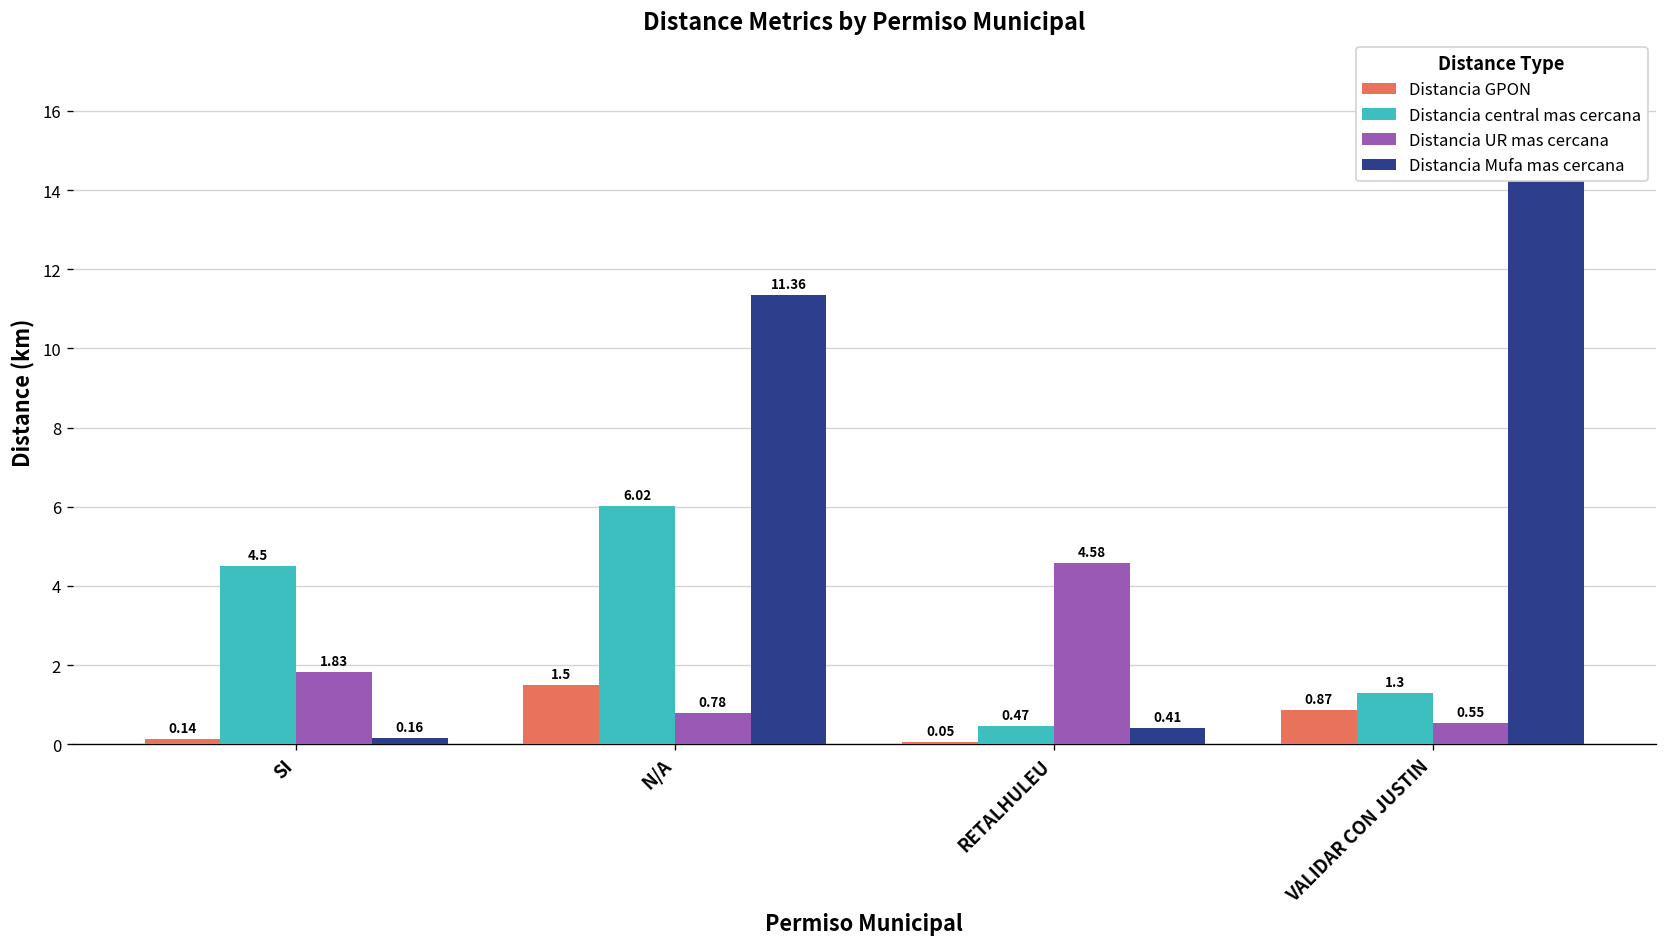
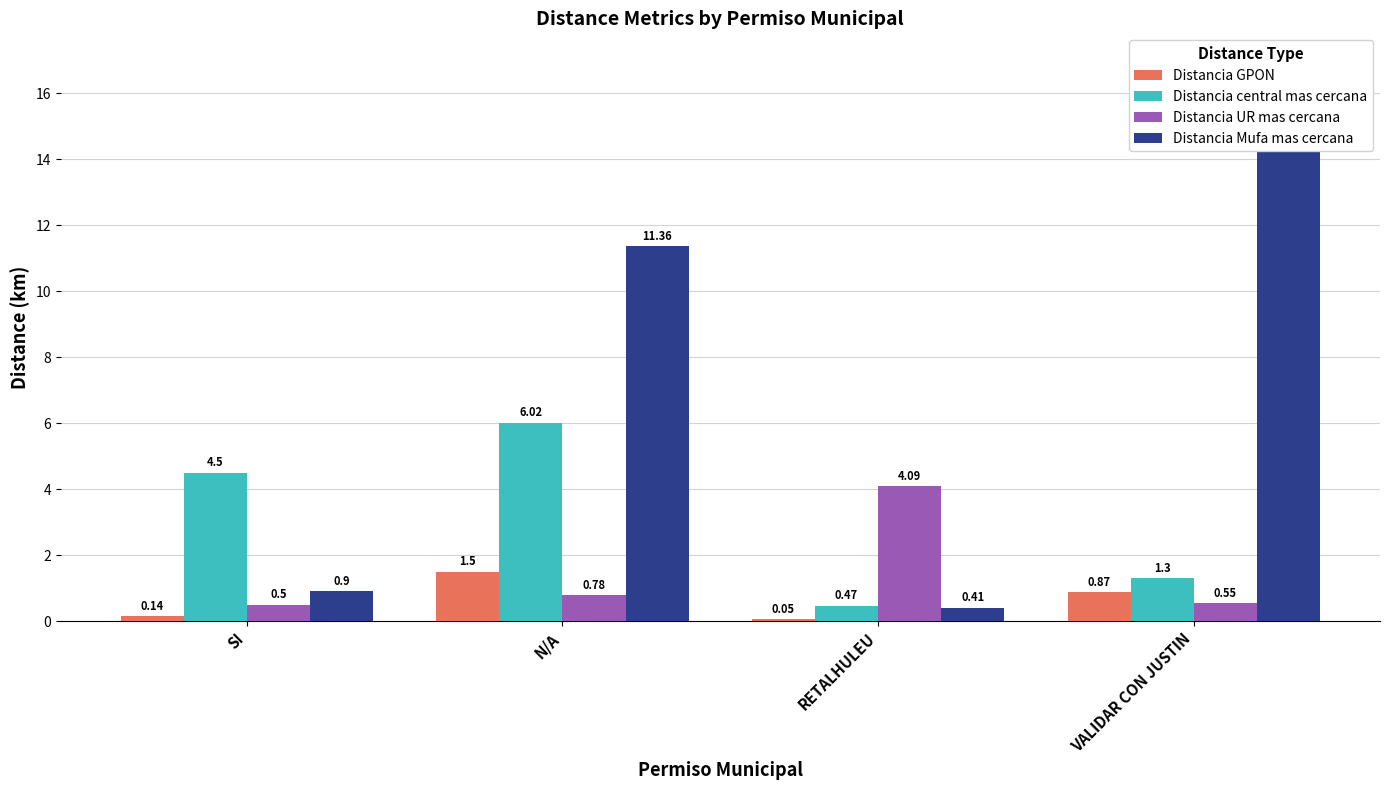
  {
    "Distancia GPON": {
      "SI": 0.14,
      "N/A": 1.5,
      "RETALHULEU": 0.05,
      "VALIDAR CON JUSTIN": 0.87
    },
    "Distancia central mas cercana": {
      "SI": 4.5,
      "N/A": 6.02,
      "RETALHULEU": 0.47,
      "VALIDAR CON JUSTIN": 1.3
    },
    "Distancia UR mas cercana": {
-     "SI": 1.83,
+     "SI": 0.5,
      "N/A": 0.78,
-     "RETALHULEU": 4.58,
+     "RETALHULEU": 4.09,
      "VALIDAR CON JUSTIN": 0.55
    },
    "Distancia Mufa mas cercana": {
-     "SI": 0.16,
+     "SI": 0.9,
      "N/A": 11.36,
      "RETALHULEU": 0.41
    }
  }
